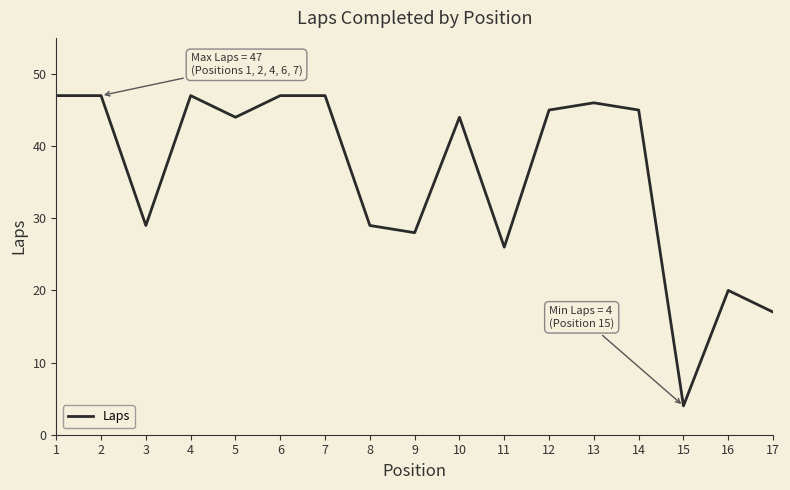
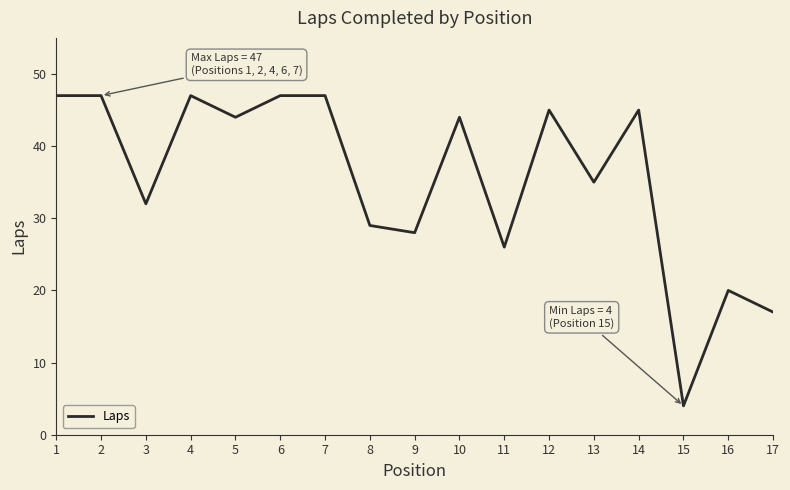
  {
    "1": 47,
    "2": 47,
-   "3": 29,
+   "3": 32,
    "5": 44,
    "7": 47,
    "8": 29,
    "9": 28,
    "10": 44,
    "11": 26,
    "12": 45,
-   "13": 46,
+   "13": 35,
    "14": 45,
    "16": 20,
    "17": 17
  }
